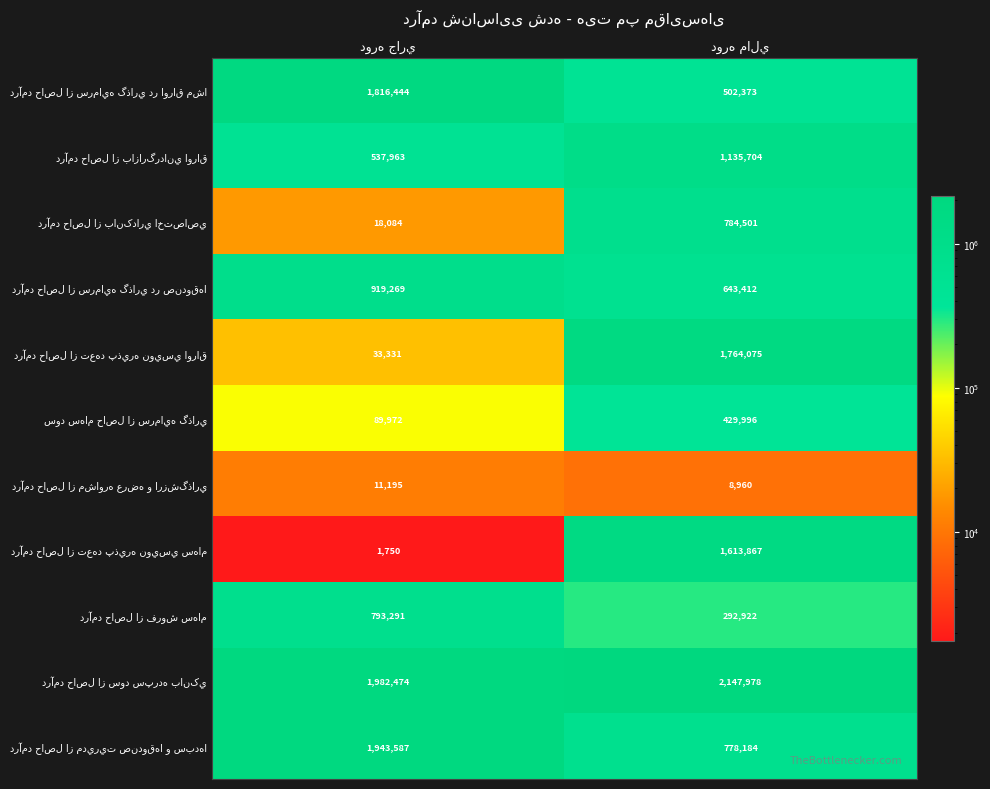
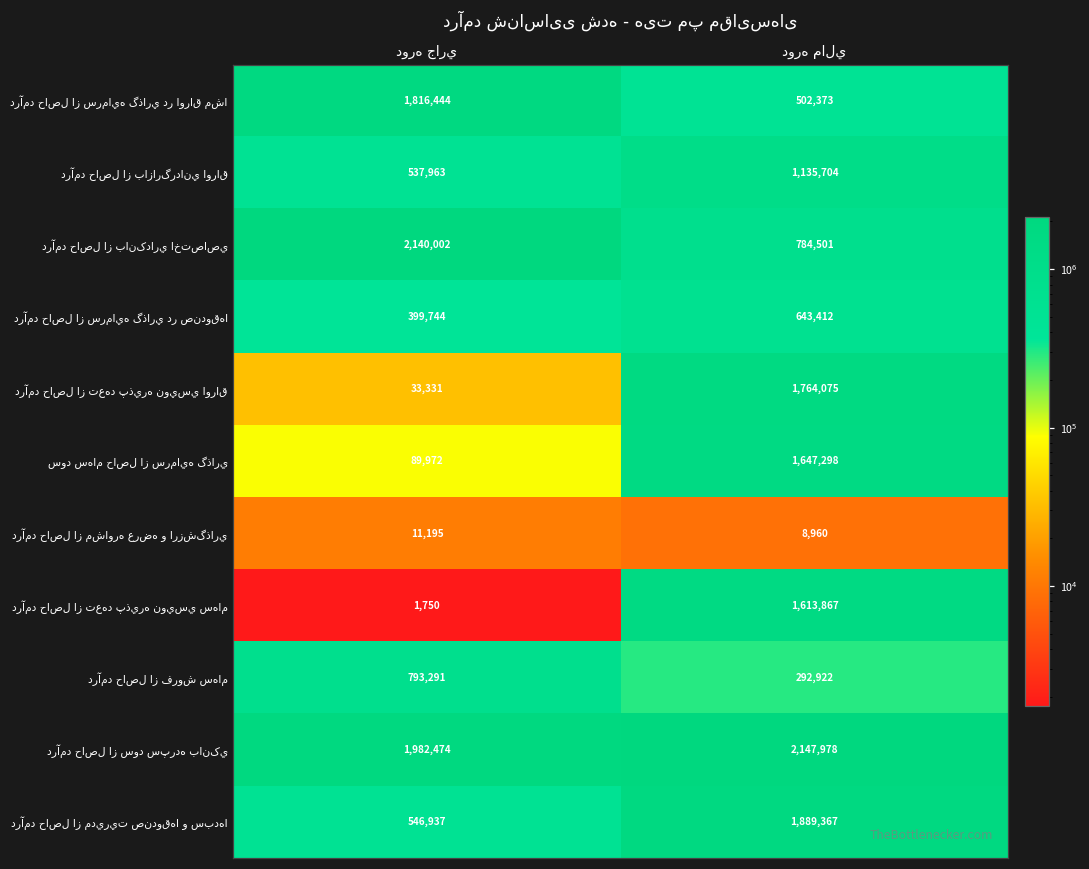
  {
    "درآمد حاصل از سرمايه گذاري در اوراق مشا": {
      "دوره جاري": "1,816,444",
      "دوره مالي": "502,373"
    },
    "درآمد حاصل از بازارگرداني اوراق": {
      "دوره جاري": "537,963",
      "دوره مالي": "1,135,704"
    },
    "درآمد حاصل از بانکداري اختصاصي": {
-     "دوره جاري": "18,084",
+     "دوره جاري": "2,140,002",
      "دوره مالي": "784,501"
    },
    "درآمد حاصل از سرمايه گذاري در صندوقها": {
-     "دوره جاري": "919,269",
+     "دوره جاري": "399,744",
      "دوره مالي": "643,412"
    },
    "درآمد حاصل از تعهد پذيره نويسي اوراق": {
      "دوره جاري": "33,331",
      "دوره مالي": "1,764,075"
    },
    "سود سهام حاصل از سرمايه گذاري": {
      "دوره جاري": "89,972",
-     "دوره مالي": "429,996"
+     "دوره مالي": "1,647,298"
    },
    "درآمد حاصل از مشاوره عرضه و ارزشگذاري": {
      "دوره جاري": "11,195",
      "دوره مالي": "8,960"
    },
    "درآمد حاصل از تعهد پذيره نويسي سهام": {
      "دوره جاري": "1,750",
      "دوره مالي": "1,613,867"
    },
    "درآمد حاصل از فروش سهام": {
      "دوره جاري": "793,291",
      "دوره مالي": "292,922"
    },
    "درآمد حاصل از سود سپرده بانکي": {
      "دوره جاري": "1,982,474",
      "دوره مالي": "2,147,978"
    },
    "درآمد حاصل از مديريت صندوقها و سبدها": {
-     "دوره جاري": "1,943,587",
-     "دوره مالي": "778,184"
+     "دوره جاري": "546,937",
+     "دوره مالي": "1,889,367"
    }
  }
